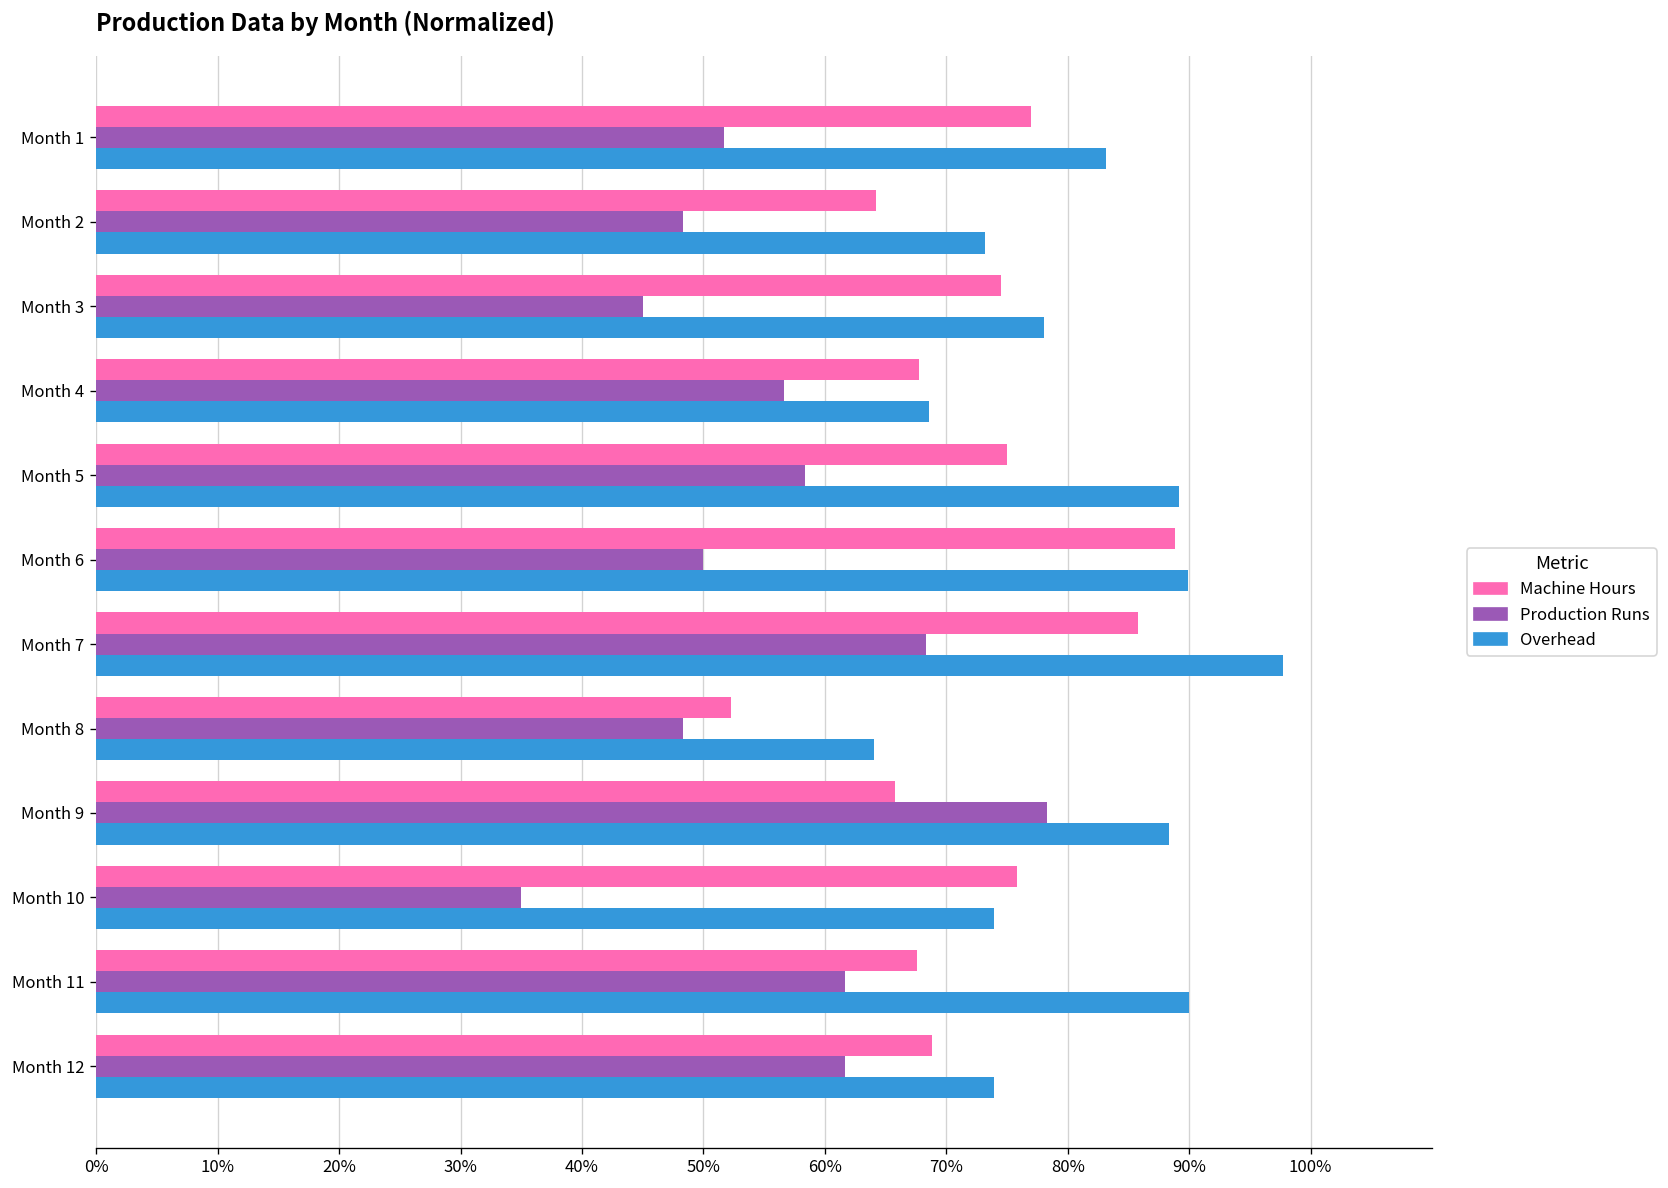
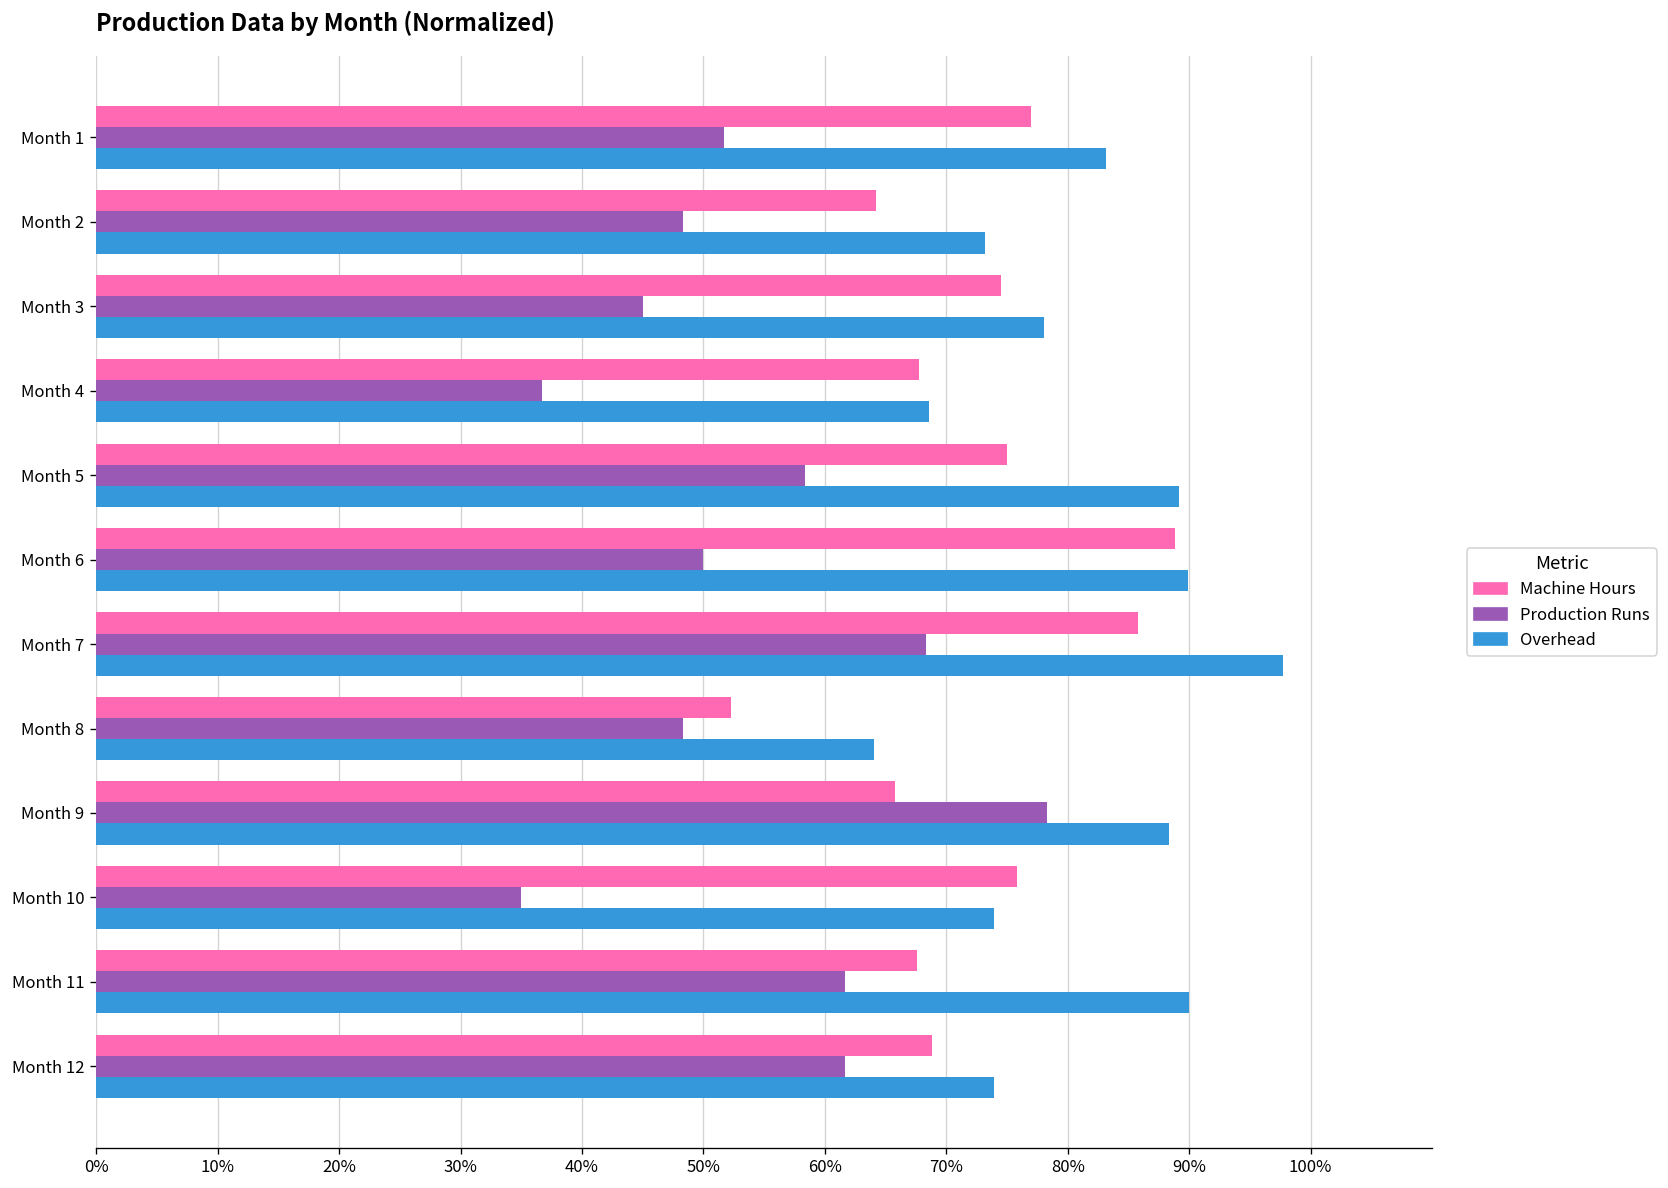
  {
    "Machine Hours": {
      "Month 1": "77.0%",
      "Month 2": "64.2%",
      "Month 3": "74.5%",
      "Month 4": "67.8%",
      "Month 5": "75.0%",
      "Month 6": "88.9%",
      "Month 7": "85.8%",
      "Month 8": "52.3%",
      "Month 9": "65.8%",
      "Month 10": "75.8%",
      "Month 11": "67.6%",
      "Month 12": "68.8%"
    },
    "Production Runs": {
      "Month 1": "51.7%",
      "Month 2": "48.3%",
      "Month 3": "45.0%",
-     "Month 4": "56.7%",
+     "Month 4": "36.7%",
      "Month 5": "58.3%",
      "Month 6": "50.0%",
      "Month 7": "68.3%",
      "Month 8": "48.3%",
      "Month 9": "78.3%",
      "Month 10": "35.0%",
      "Month 11": "61.7%",
      "Month 12": "61.7%"
    },
    "Overhead": {
      "Month 1": "83.2%",
      "Month 2": "73.2%",
      "Month 3": "78.1%",
      "Month 4": "68.6%",
      "Month 5": "89.1%",
      "Month 6": "89.9%",
      "Month 7": "97.7%",
      "Month 8": "64.1%",
      "Month 9": "88.3%",
      "Month 10": "73.9%",
      "Month 11": "90.0%",
      "Month 12": "73.9%"
    }
  }
